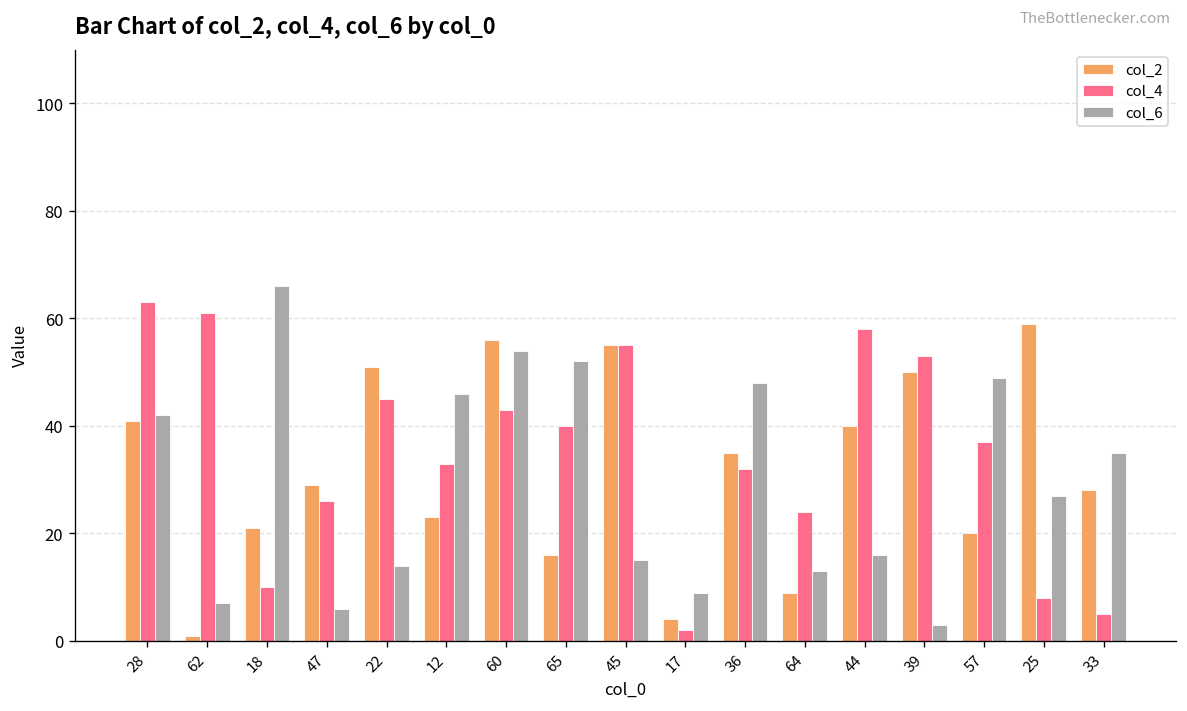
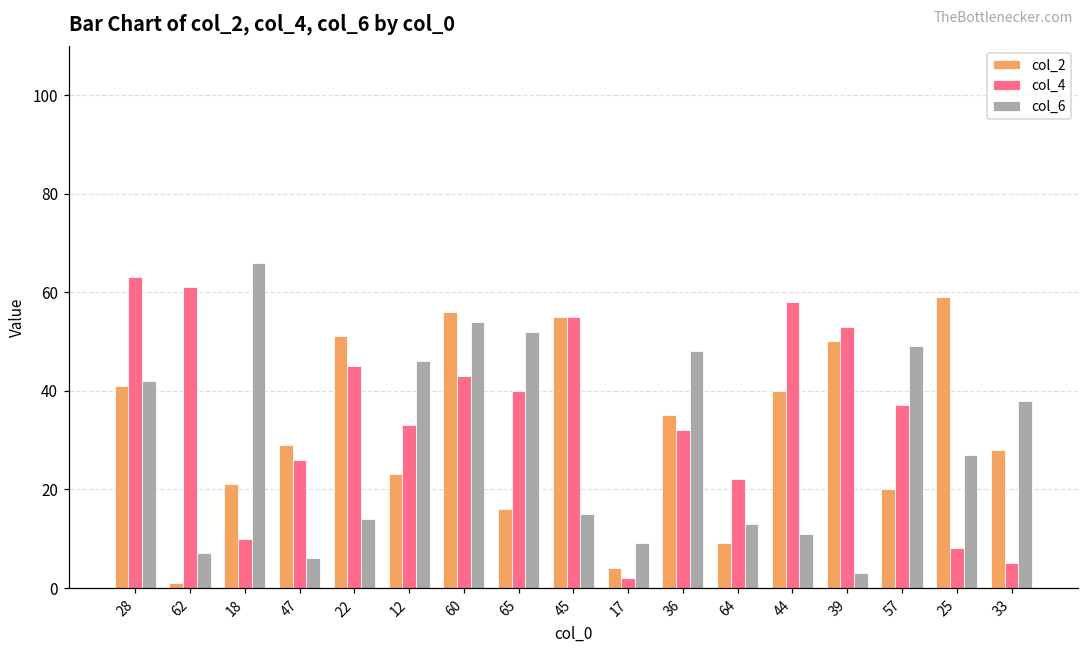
  {
    "col_2": {
      "28": 41,
      "62": 1,
      "18": 21,
      "47": 29,
      "22": 51,
      "12": 23,
      "60": 56,
      "65": 16,
      "45": 55,
      "17": 4,
      "36": 35,
      "64": 9,
      "44": 40,
      "39": 50,
      "57": 20,
      "25": 59,
      "33": 28
    },
    "col_4": {
      "28": 63,
      "62": 61,
      "18": 10,
      "47": 26,
      "22": 45,
      "12": 33,
      "60": 43,
      "65": 40,
      "45": 55,
      "17": 2,
      "36": 32,
-     "64": 24,
+     "64": 22,
      "44": 58,
      "39": 53,
      "57": 37,
      "25": 8,
      "33": 5
    },
    "col_6": {
      "28": 42,
      "62": 7,
      "18": 66,
      "47": 6,
      "22": 14,
      "12": 46,
      "60": 54,
      "65": 52,
      "45": 15,
      "17": 9,
      "36": 48,
      "64": 13,
-     "44": 16,
+     "44": 11,
      "39": 3,
      "57": 49,
      "25": 27,
-     "33": 35
+     "33": 38
    }
  }
